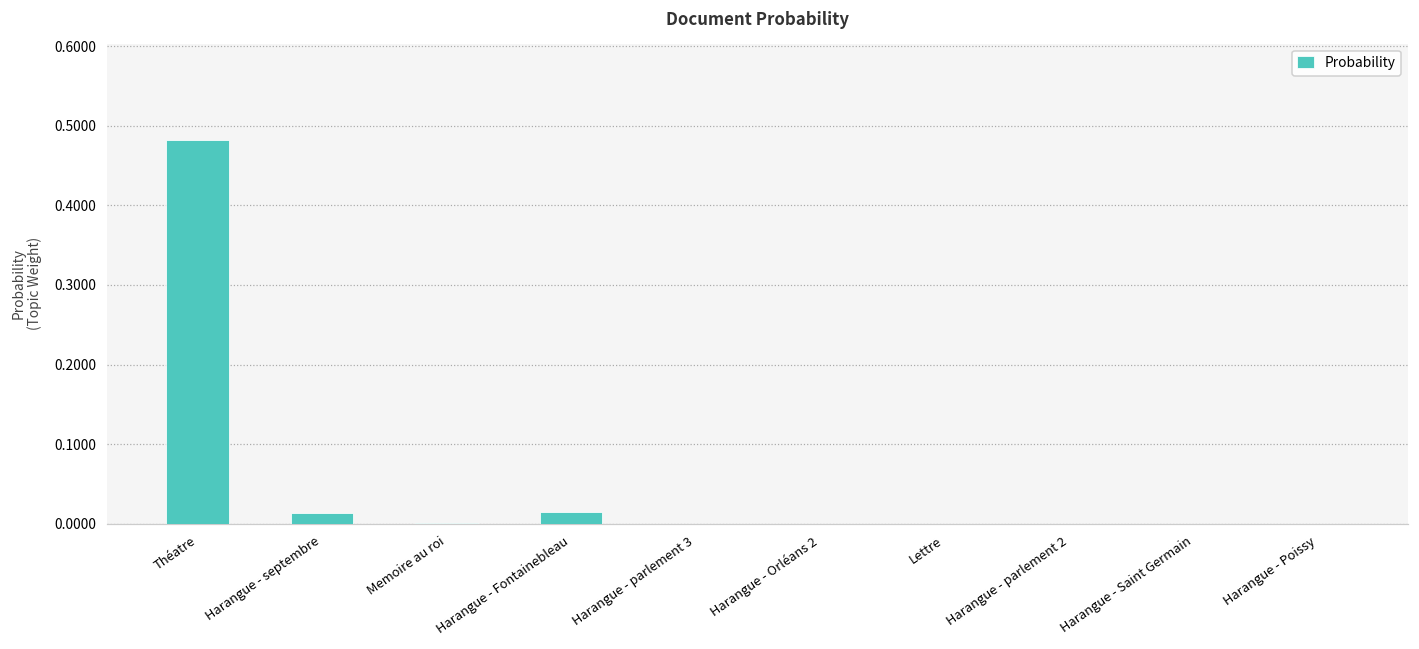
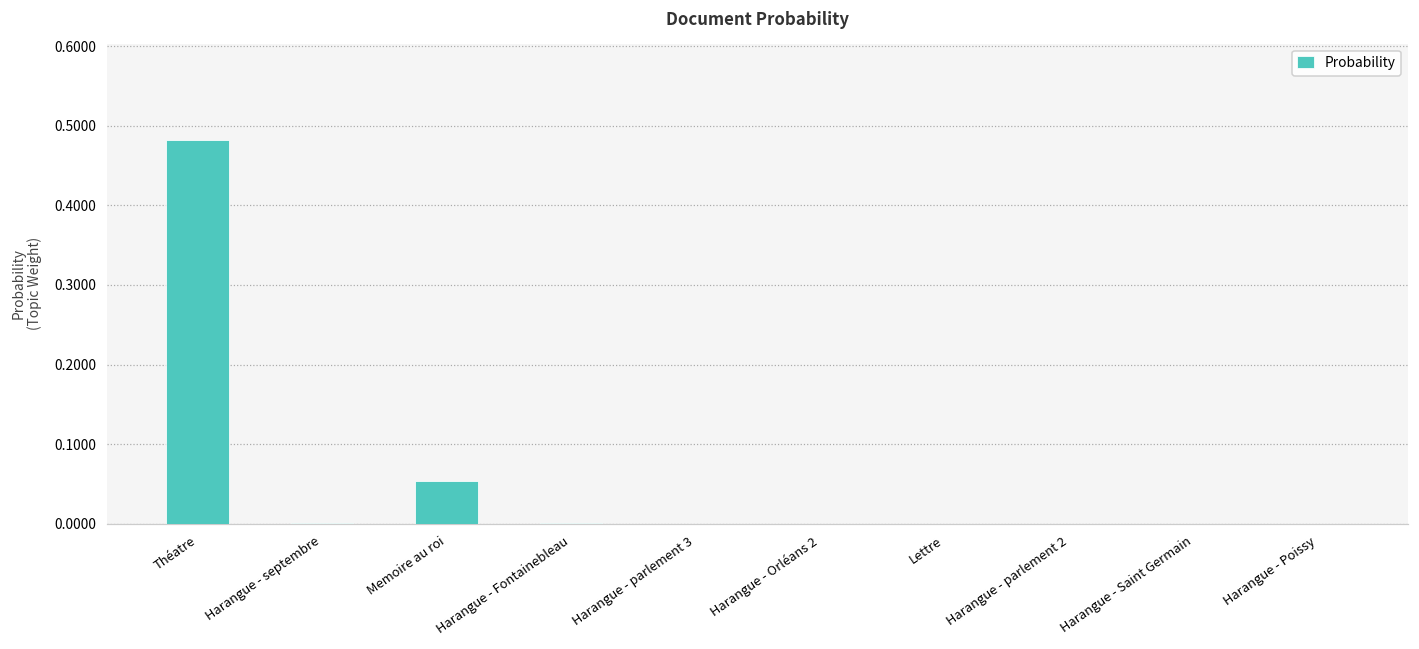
  {
    "Théatre": 0.48,
-   "Harangue - septembre": 0.01,
-   "Memoire au roi": 0.00,
-   "Harangue - Fontainebleau": 0.01,
+   "Harangue - septembre": 0.00,
+   "Memoire au roi": 0.05,
+   "Harangue - Fontainebleau": 0.00,
    "Harangue - parlement 3": 0.00,
    "Harangue - Orléans 2": 0.00,
    "Lettre": 0.00,
    "Harangue - parlement 2": 0.00,
    "Harangue - Saint Germain": 0.00,
    "Harangue - Poissy": 0.00
  }
